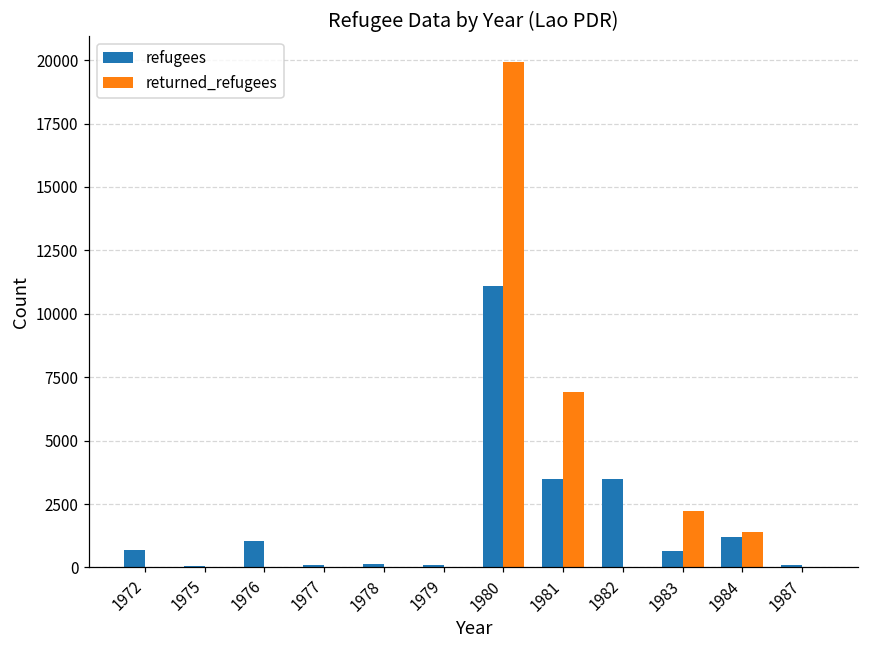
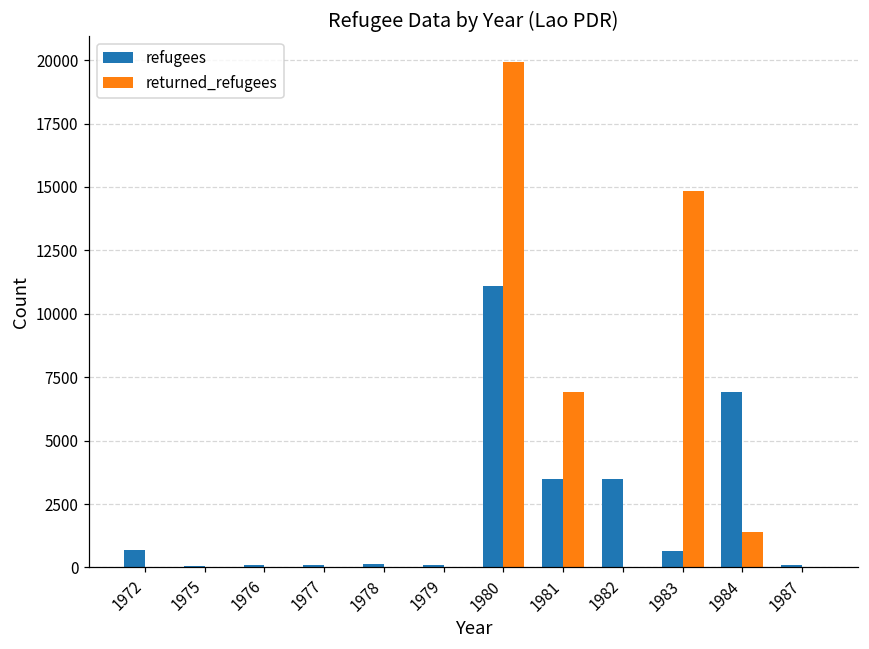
  {
    "refugees": {
      "1972": 700,
-     "1976": 1100,
+     "1976": 100,
      "1978": 100,
      "1979": 100,
      "1980": 11100,
      "1981": 3500,
      "1982": 3500,
      "1983": 700,
-     "1984": 1200
+     "1984": 6900
    },
    "returned_refugees": {
      "1972": 0,
      "1975": 0,
      "1976": 0,
      "1977": 0,
      "1978": 0,
      "1979": 0,
      "1980": 19900,
      "1981": 6900,
      "1982": 0,
-     "1983": 2200,
+     "1983": 14900,
      "1984": 1400,
      "1987": 0
    }
  }
